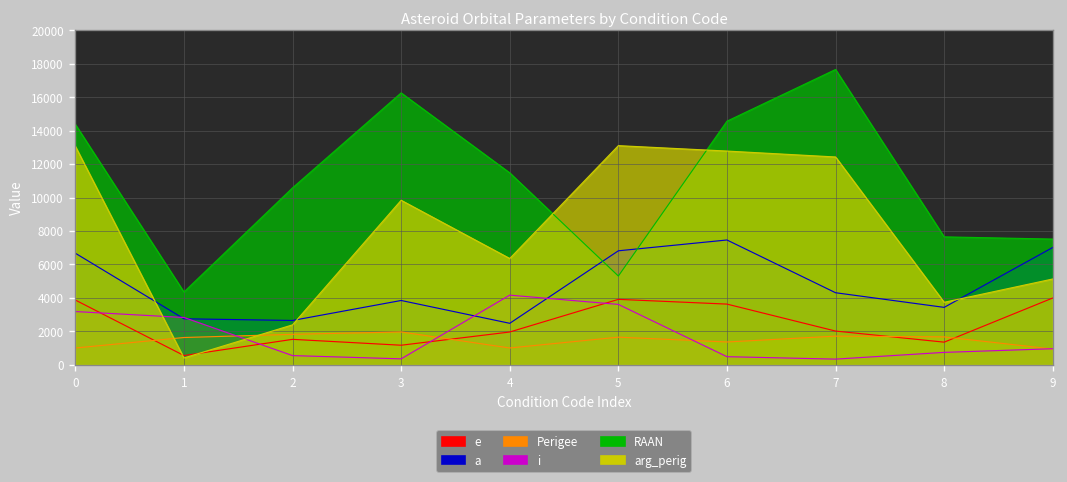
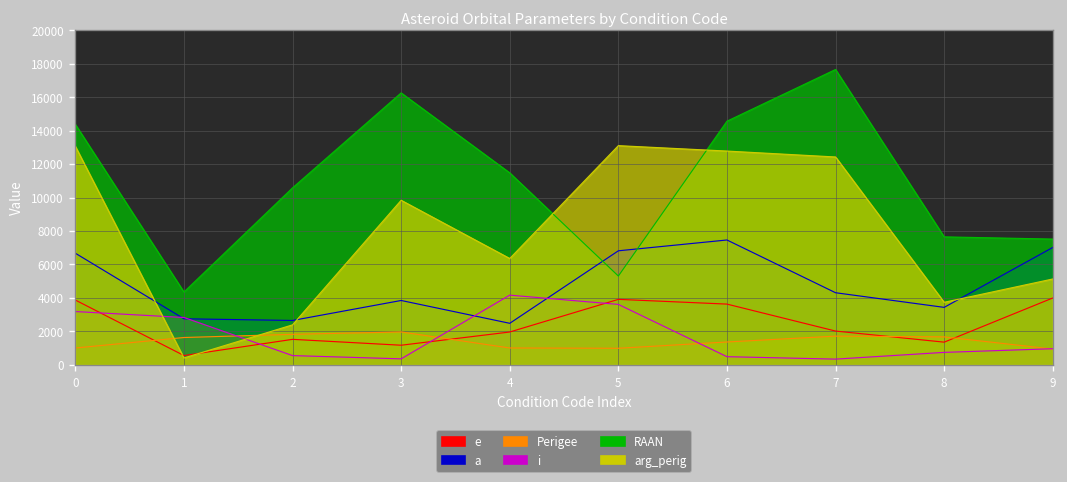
  {
    "e": {
      "0": 3900,
      "2": 1500,
      "3": 1200,
      "4": 2000,
      "5": 3900,
      "6": 3600,
      "7": 2000,
      "8": 1400,
      "9": 4000
    },
    "a": {
      "0": 6700,
      "2": 2700,
      "3": 3800,
      "4": 2500,
      "5": 6800,
      "6": 7500,
      "7": 4300,
      "8": 3400,
      "9": 7000
    },
    "Perigee": {
      "0": 1000,
      "1": 1600,
      "2": 1800,
      "3": 2000,
      "4": 1000,
-     "5": 1700,
+     "5": 1000,
      "6": 1400,
      "7": 1700,
      "8": 1700
    },
    "i": {
      "0": 3200,
      "2": 600,
      "3": 400,
      "4": 4200,
      "5": 3600,
      "6": 500,
      "7": 300,
      "8": 700
    },
    "RAAN": {
      "0": 14400,
      "1": 4400,
      "2": 10600,
      "3": 16300,
      "4": 11500,
      "5": 5300,
      "6": 14600,
      "7": 17700,
      "8": 7600,
      "9": 7500
    },
    "arg_perig": {
      "0": 13100,
      "2": 2400,
      "3": 9800,
      "4": 6400,
      "5": 13100,
      "6": 12800,
      "7": 12400,
      "8": 3700,
      "9": 5100
    }
  }
